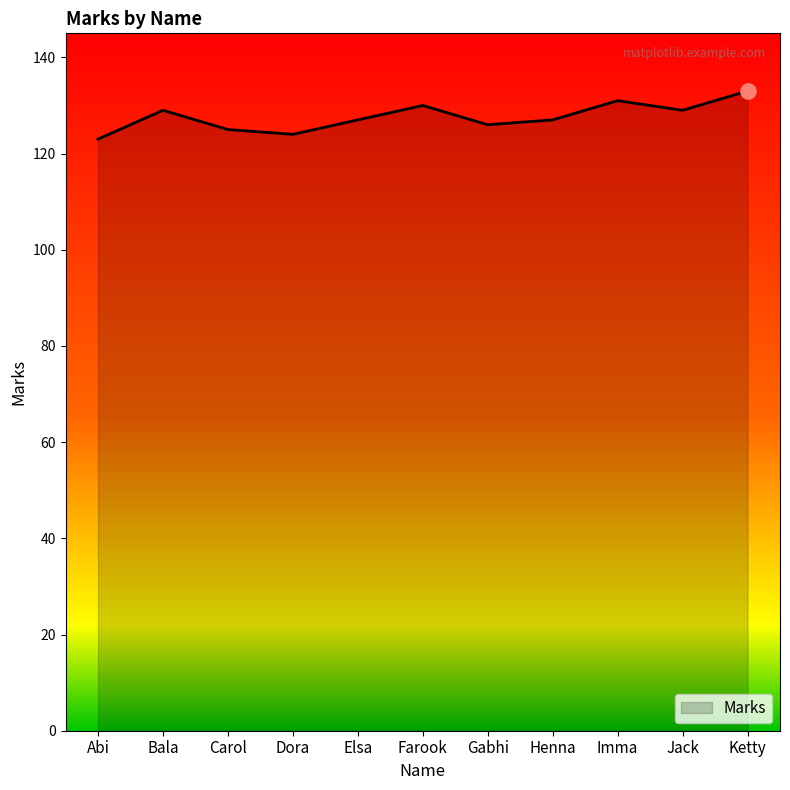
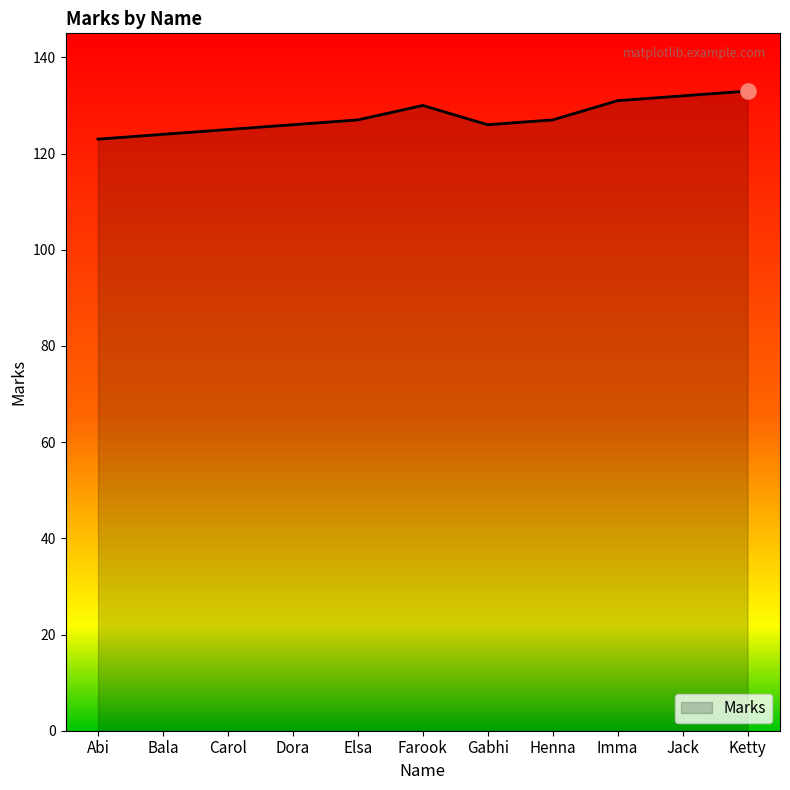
  {
    "Marks": {
      "Abi": 123,
-     "Bala": 129,
+     "Bala": 124,
      "Carol": 125,
-     "Dora": 124,
+     "Dora": 126,
      "Elsa": 127,
      "Farook": 130,
      "Gabhi": 126,
      "Henna": 127,
      "Imma": 131,
-     "Jack": 129
+     "Jack": 132
    }
  }
